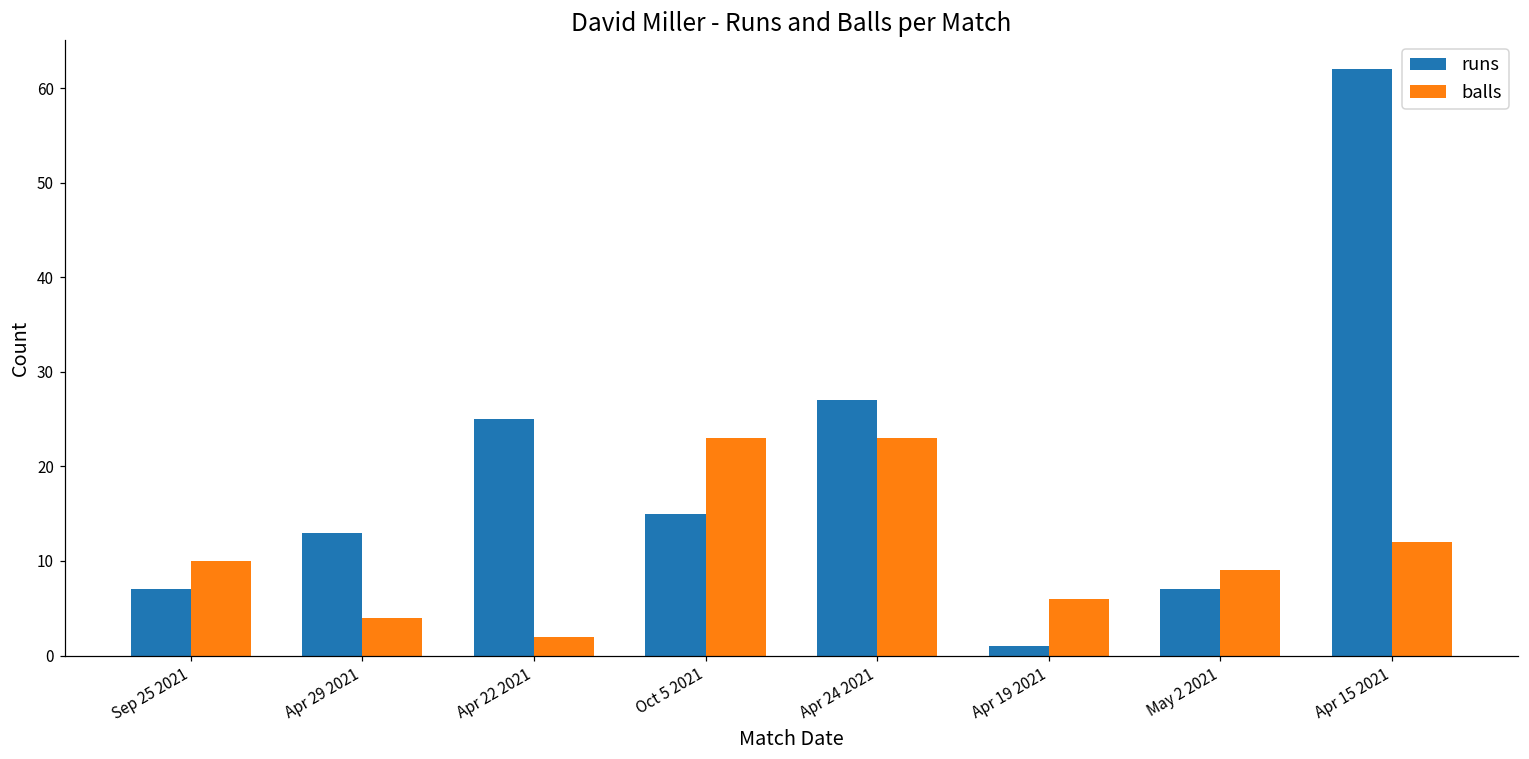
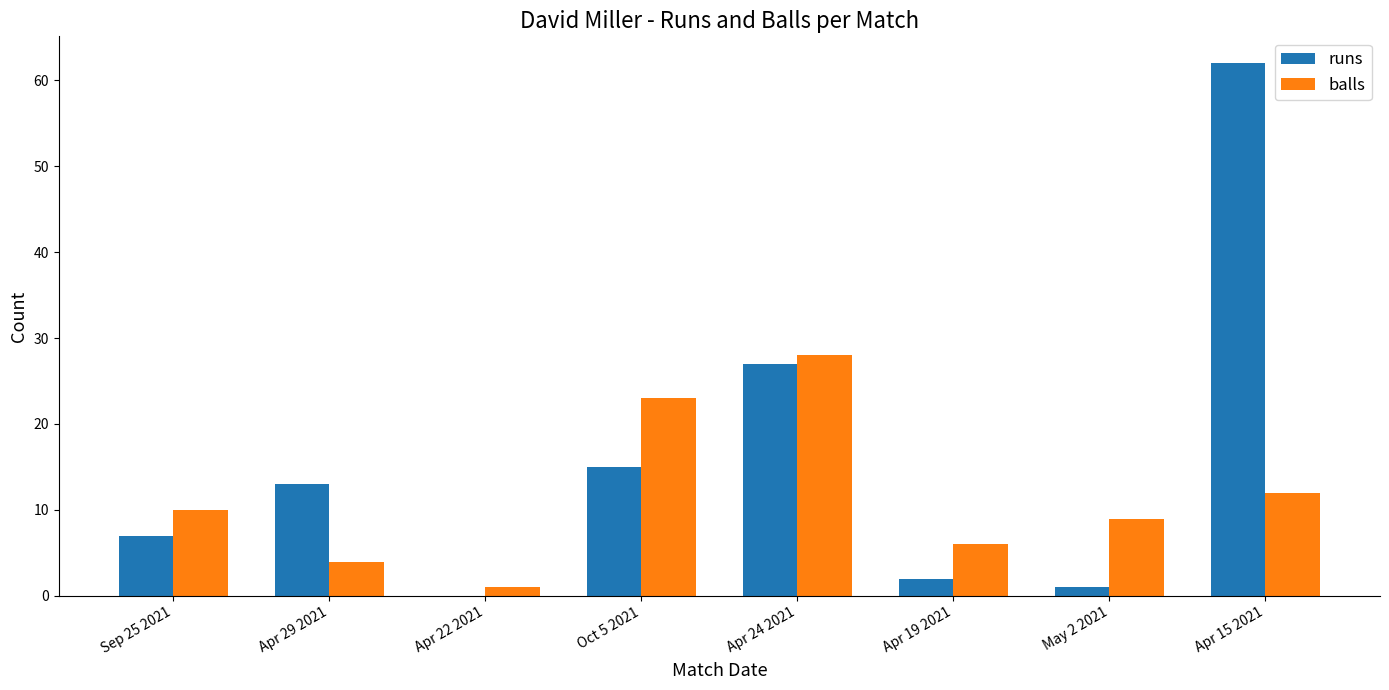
  {
    "runs": {
      "Sep 25 2021": 7,
      "Apr 29 2021": 13,
-     "Apr 22 2021": 25,
+     "Apr 22 2021": 0,
      "Oct 5 2021": 15,
      "Apr 24 2021": 27,
-     "Apr 19 2021": 1,
-     "May 2 2021": 7,
+     "Apr 19 2021": 2,
+     "May 2 2021": 1,
      "Apr 15 2021": 62
    },
    "balls": {
      "Sep 25 2021": 10,
      "Apr 29 2021": 4,
-     "Apr 22 2021": 2,
+     "Apr 22 2021": 1,
      "Oct 5 2021": 23,
-     "Apr 24 2021": 23,
+     "Apr 24 2021": 28,
      "Apr 19 2021": 6,
      "May 2 2021": 9,
      "Apr 15 2021": 12
    }
  }
